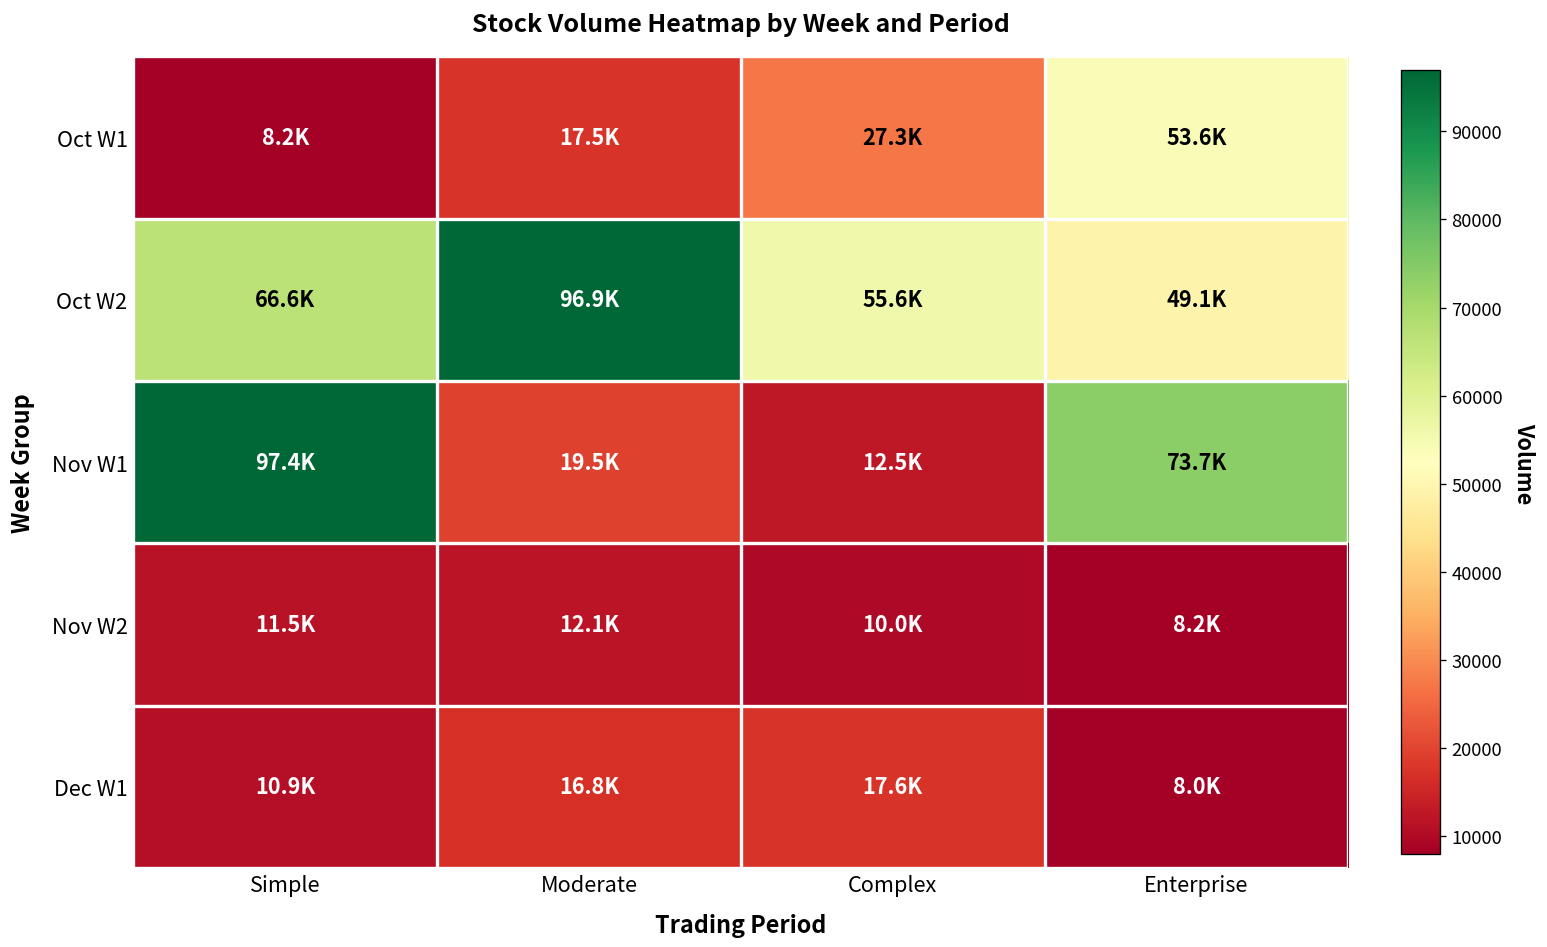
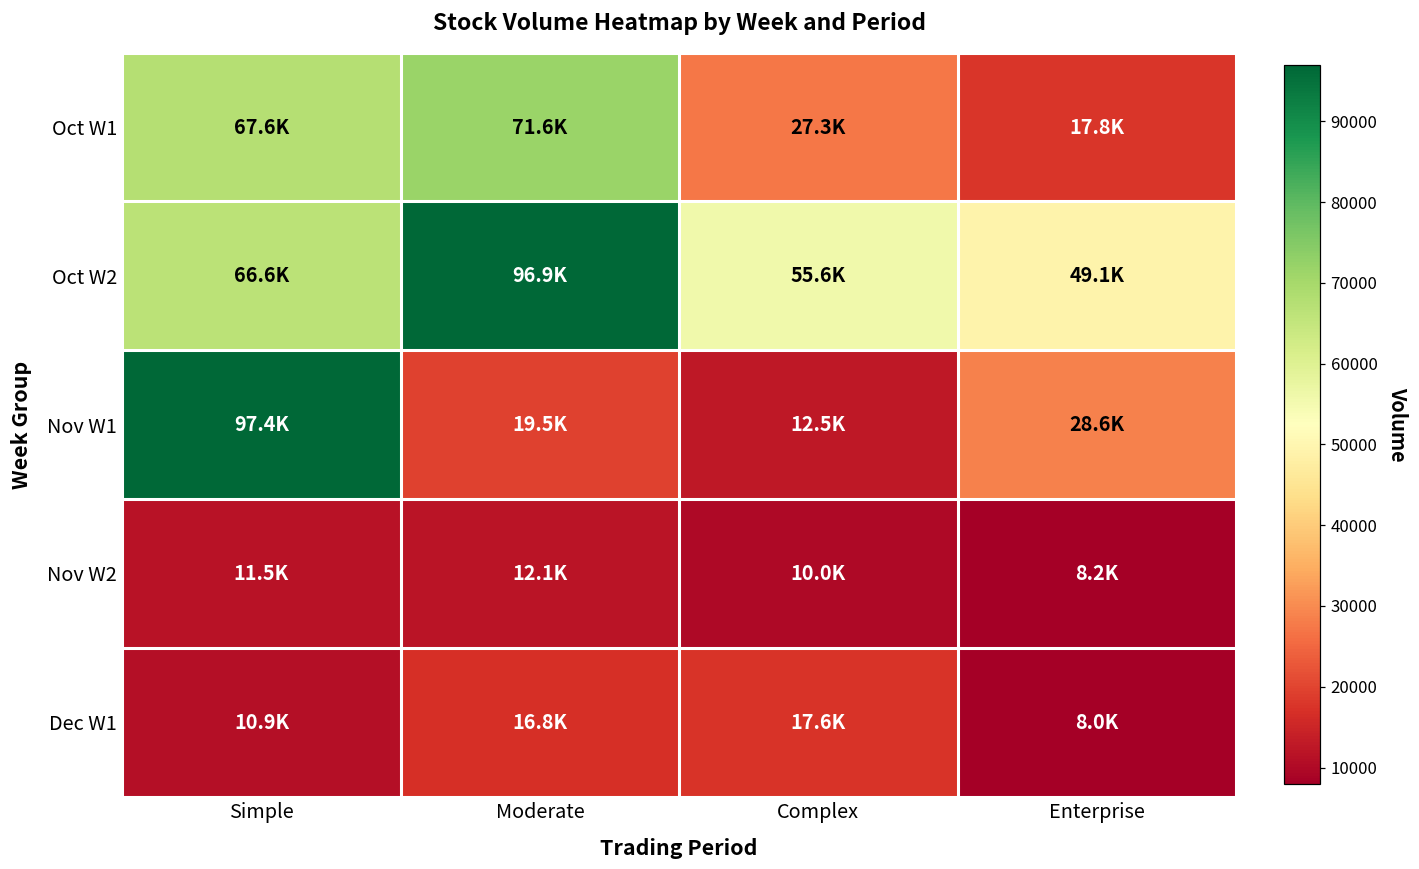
  {
    "Oct W1": {
-     "Simple": "8.2K",
-     "Moderate": "17.5K",
+     "Simple": "67.6K",
+     "Moderate": "71.6K",
      "Complex": "27.3K",
-     "Enterprise": "53.6K"
+     "Enterprise": "17.8K"
    },
    "Oct W2": {
      "Simple": "66.6K",
      "Moderate": "96.9K",
      "Complex": "55.6K",
      "Enterprise": "49.1K"
    },
    "Nov W1": {
      "Simple": "97.4K",
      "Moderate": "19.5K",
      "Complex": "12.5K",
-     "Enterprise": "73.7K"
+     "Enterprise": "28.6K"
    },
    "Nov W2": {
      "Simple": "11.5K",
      "Moderate": "12.1K",
      "Complex": "10.0K",
      "Enterprise": "8.2K"
    },
    "Dec W1": {
      "Simple": "10.9K",
      "Moderate": "16.8K",
      "Complex": "17.6K",
      "Enterprise": "8.0K"
    }
  }
